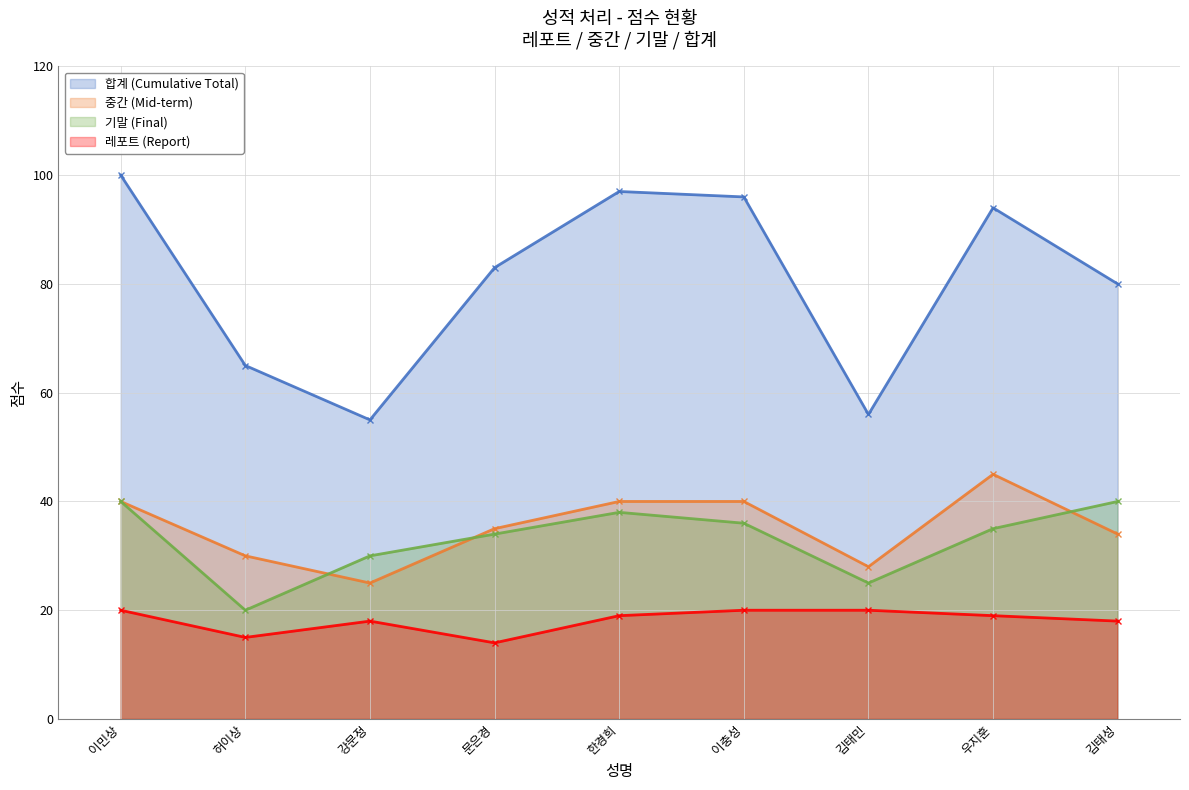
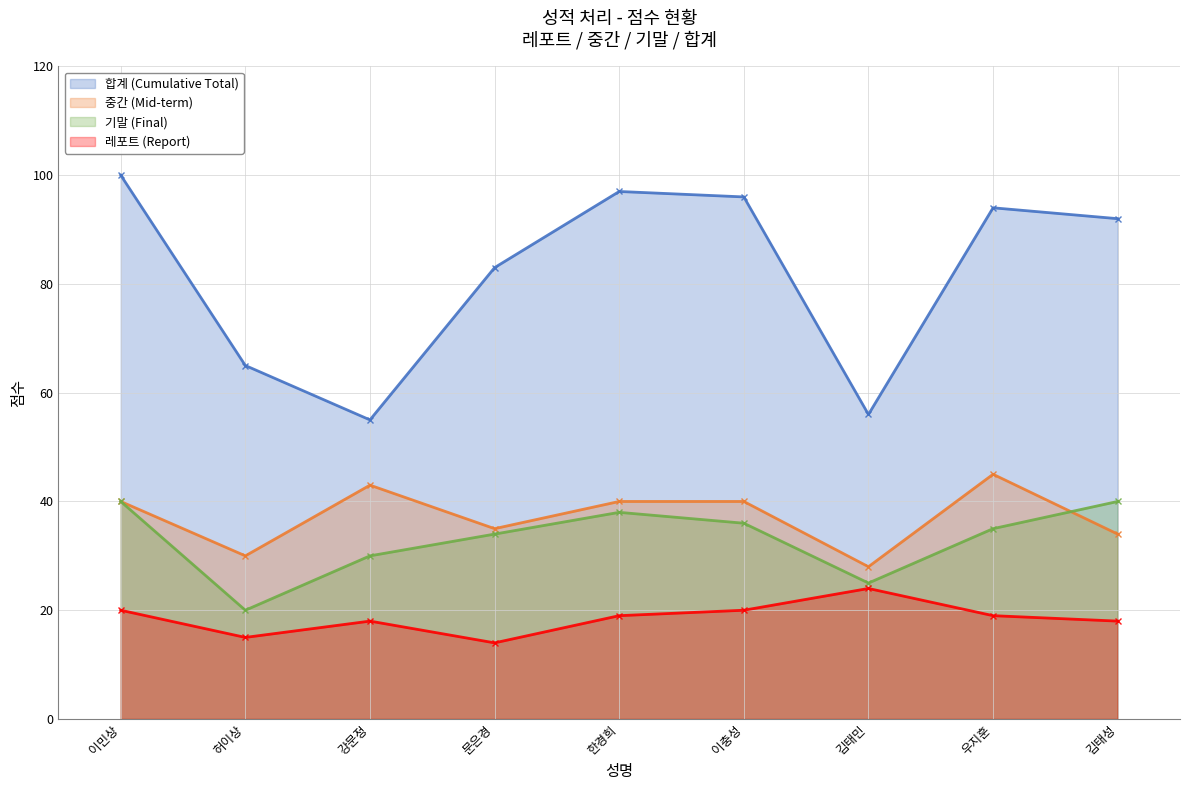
  {
    "합계 (Cumulative Total)": {
      "이민상": 100,
      "허이상": 65,
      "강문정": 55,
      "문은경": 83,
      "한경희": 97,
      "이충성": 96,
      "김태민": 56,
      "우지훈": 94,
-     "김태성": 80
+     "김태성": 92
    },
    "중간 (Mid-term)": {
      "허이상": 30,
-     "강문정": 25,
+     "강문정": 43,
      "문은경": 35,
      "한경희": 40,
      "이충성": 40,
      "김태민": 28,
      "우지훈": 45,
      "김태성": 34
    },
    "기말 (Final)": {
      "허이상": 20,
      "강문정": 30,
      "문은경": 34,
      "한경희": 38,
      "이충성": 36,
      "김태민": 25,
      "우지훈": 35,
      "김태성": 40
    },
    "레포트 (Report)": {
      "이민상": 20,
      "허이상": 15,
      "강문정": 18,
      "문은경": 14,
      "한경희": 19,
      "이충성": 20,
-     "김태민": 20,
+     "김태민": 24,
      "우지훈": 19,
      "김태성": 18
    }
  }
